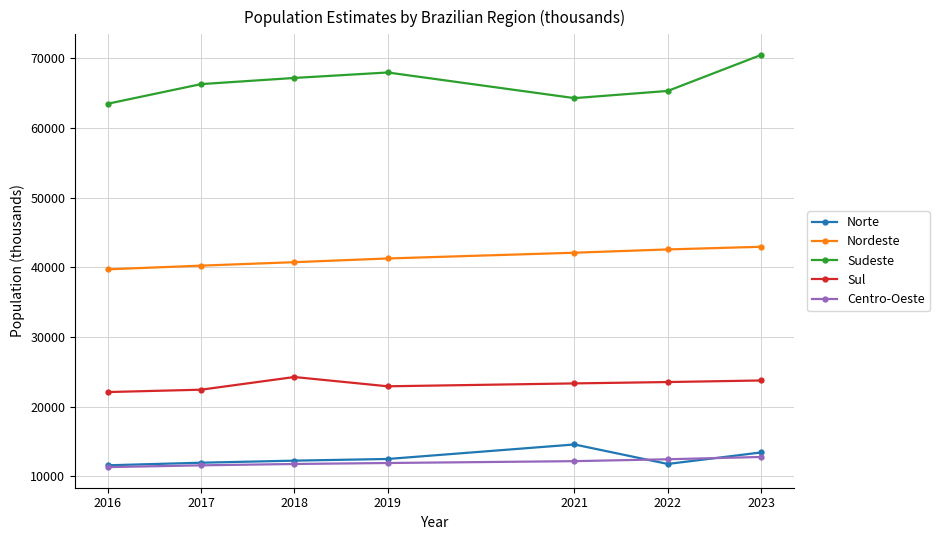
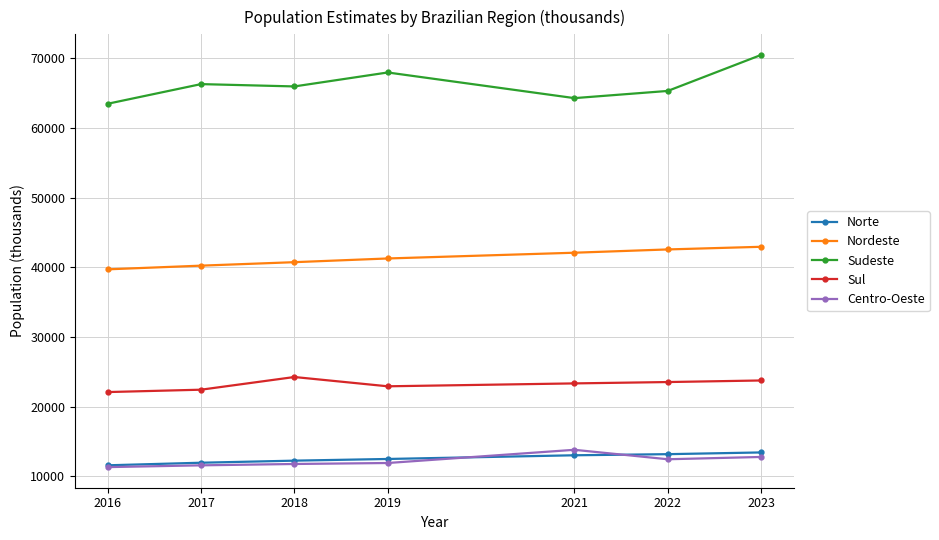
  {
    "Norte": {
      "2017": 12000,
      "2018": 12000,
      "2019": 12000,
-     "2021": 15000,
-     "2022": 12000,
+     "2021": 13000,
+     "2022": 13000,
      "2023": 13000
    },
    "Nordeste": {
      "2016": 40000,
      "2017": 40000,
      "2018": 41000,
      "2019": 41000,
      "2021": 42000,
      "2022": 43000,
      "2023": 43000
    },
    "Sudeste": {
      "2016": 63000,
      "2017": 66000,
-     "2018": 67000,
+     "2018": 66000,
      "2019": 68000,
      "2021": 64000,
      "2022": 65000,
      "2023": 71000
    },
    "Sul": {
      "2016": 22000,
      "2017": 22000,
      "2018": 24000,
      "2019": 23000,
      "2021": 23000,
      "2022": 24000,
      "2023": 24000
    },
    "Centro-Oeste": {
      "2017": 12000,
      "2018": 12000,
      "2019": 12000,
-     "2021": 12000,
+     "2021": 14000,
      "2022": 12000,
      "2023": 13000
    }
  }
